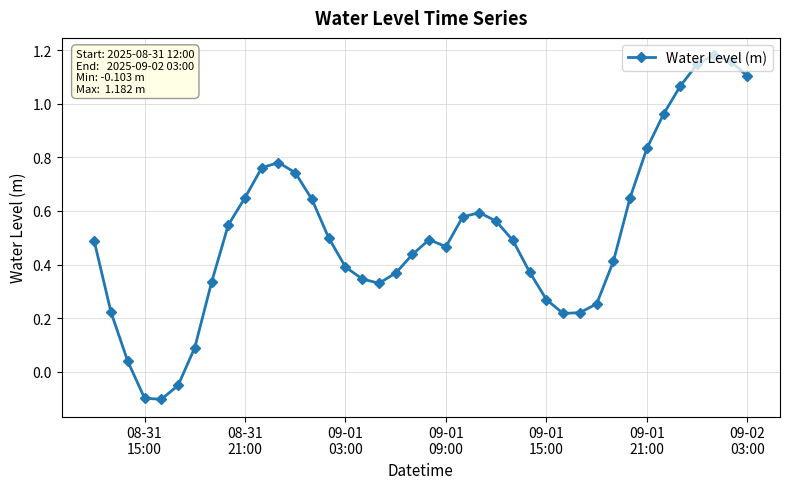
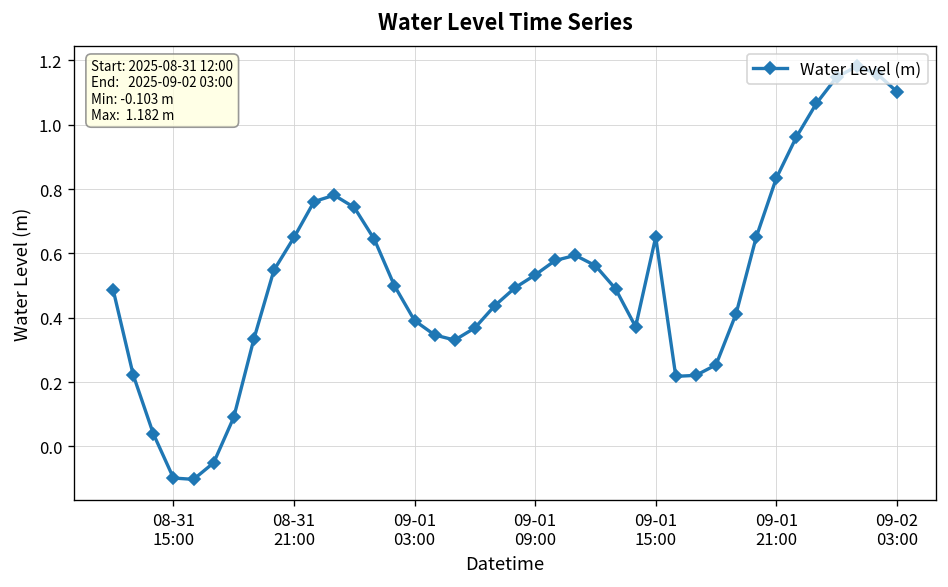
  {
    "08-31 15:00": -0.10,
    "08-31 21:00": 0.65,
    "09-01 03:00": 0.39,
-   "09-01 09:00": 0.47,
-   "09-01 15:00": 0.27,
+   "09-01 09:00": 0.53,
+   "09-01 15:00": 0.65,
    "09-01 21:00": 0.83,
    "09-02 03:00": 1.10
  }
